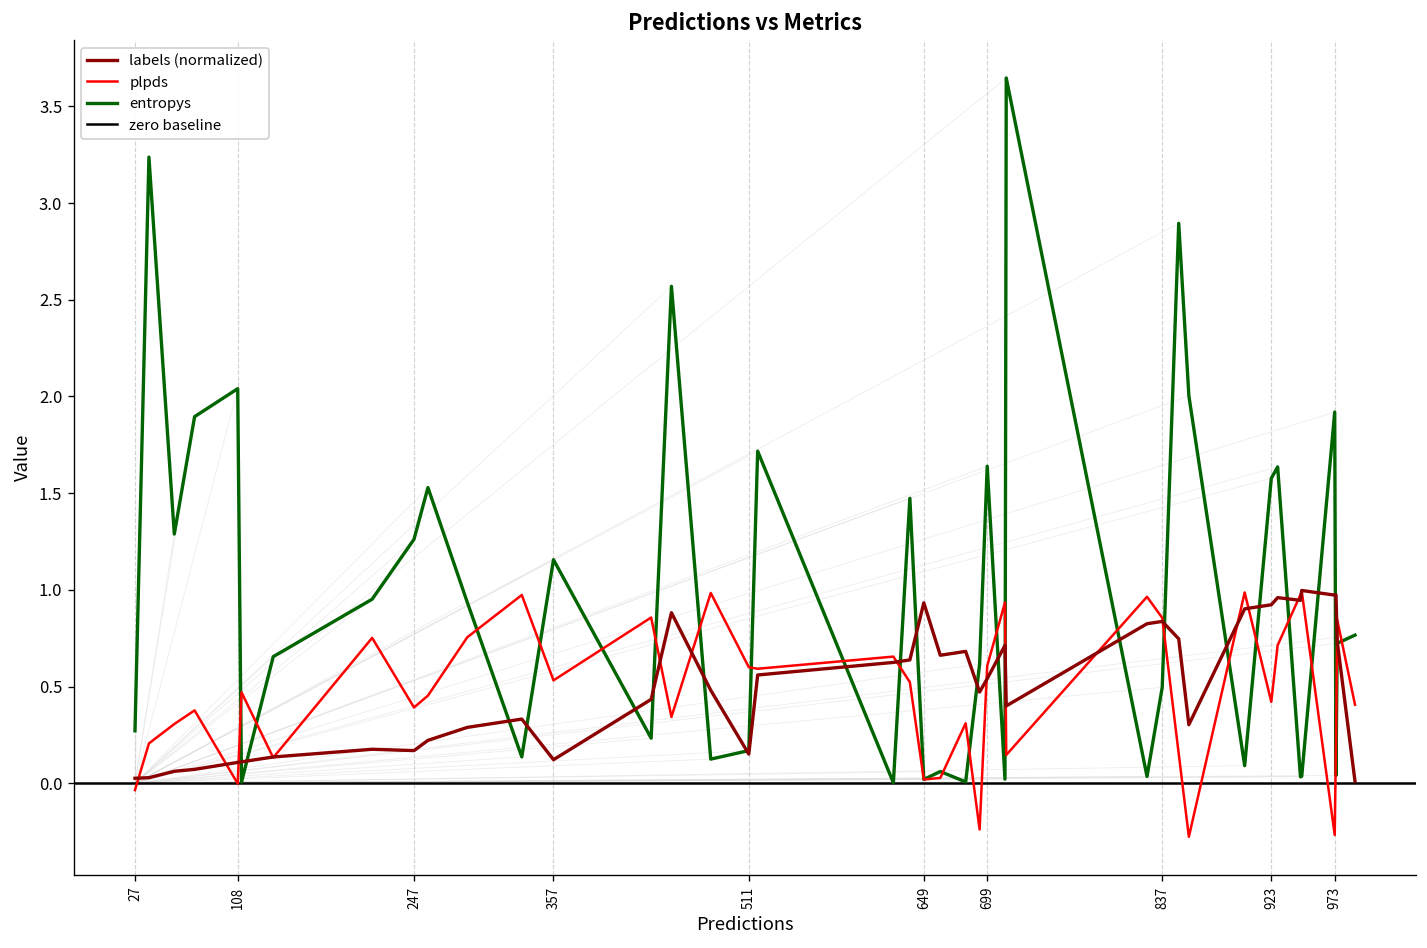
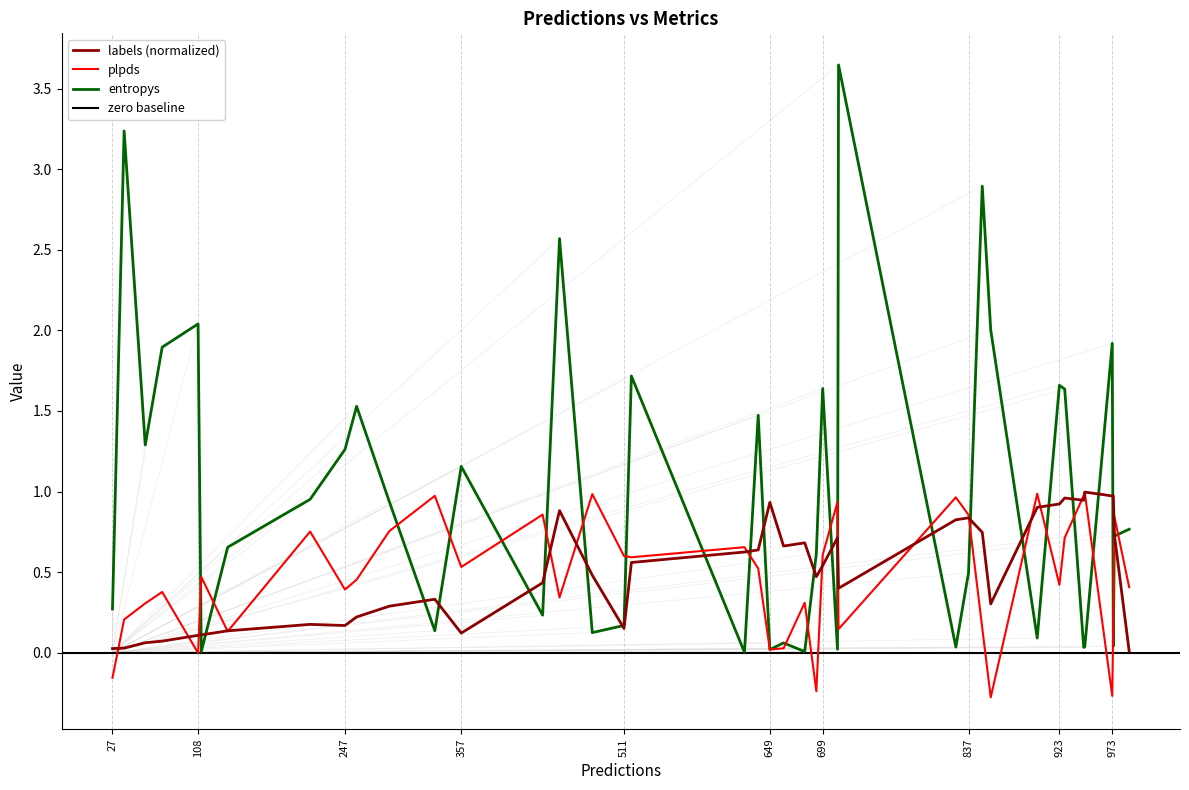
  {
    "labels (normalized)": {
      "27": 0.03,
      "108": 0.11,
      "247": 0.17,
      "357": 0.12,
      "511": 0.15,
      "649": 0.93,
      "699": 0.54,
      "837": 0.84,
      "923": 0.92,
      "973": 0.97
    },
    "plpds": {
-     "27": -0.04,
+     "27": -0.16,
      "108": 0.00,
      "247": 0.39,
      "357": 0.53,
      "511": 0.60,
      "699": 0.61,
      "837": 0.86,
      "923": 0.42,
      "973": -0.27
    },
    "entropys": {
-     "923": 1.58
+     "923": 1.66
    }
  }
